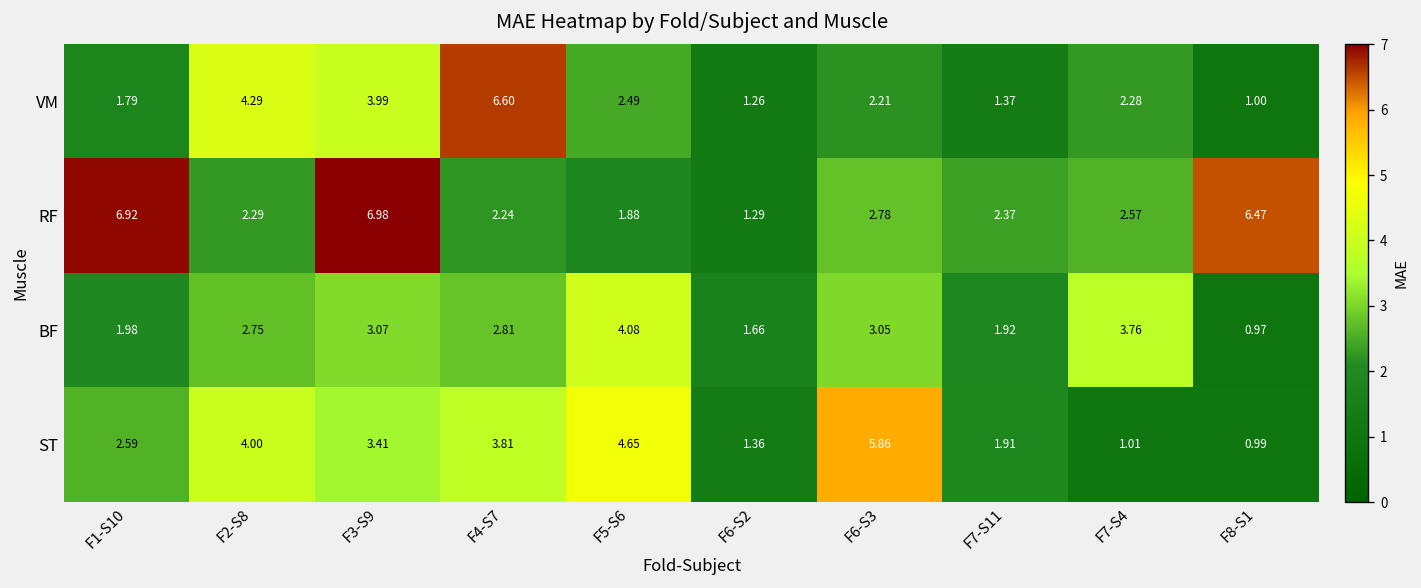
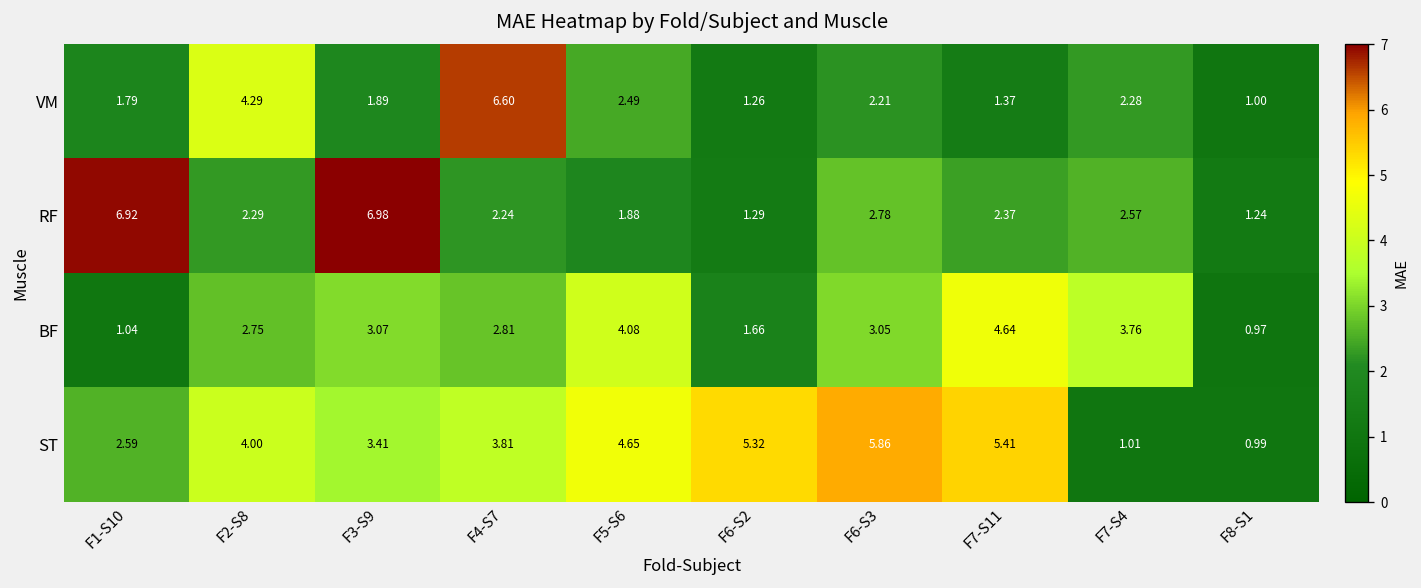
  {
    "VM": {
      "F1-S10": 1.79,
      "F2-S8": 4.29,
-     "F3-S9": 3.99,
+     "F3-S9": 1.89,
      "F4-S7": 6.60,
      "F5-S6": 2.49,
      "F6-S2": 1.26,
      "F6-S3": 2.21,
      "F7-S11": 1.37,
      "F7-S4": 2.28,
      "F8-S1": 1.00
    },
    "RF": {
      "F1-S10": 6.92,
      "F2-S8": 2.29,
      "F3-S9": 6.98,
      "F4-S7": 2.24,
      "F5-S6": 1.88,
      "F6-S2": 1.29,
      "F6-S3": 2.78,
      "F7-S11": 2.37,
      "F7-S4": 2.57,
-     "F8-S1": 6.47
+     "F8-S1": 1.24
    },
    "BF": {
-     "F1-S10": 1.98,
+     "F1-S10": 1.04,
      "F2-S8": 2.75,
      "F3-S9": 3.07,
      "F4-S7": 2.81,
      "F5-S6": 4.08,
      "F6-S2": 1.66,
      "F6-S3": 3.05,
-     "F7-S11": 1.92,
+     "F7-S11": 4.64,
      "F7-S4": 3.76,
      "F8-S1": 0.97
    },
    "ST": {
      "F1-S10": 2.59,
      "F2-S8": 4.00,
      "F3-S9": 3.41,
      "F4-S7": 3.81,
      "F5-S6": 4.65,
-     "F6-S2": 1.36,
+     "F6-S2": 5.32,
      "F6-S3": 5.86,
-     "F7-S11": 1.91,
+     "F7-S11": 5.41,
      "F7-S4": 1.01,
      "F8-S1": 0.99
    }
  }
